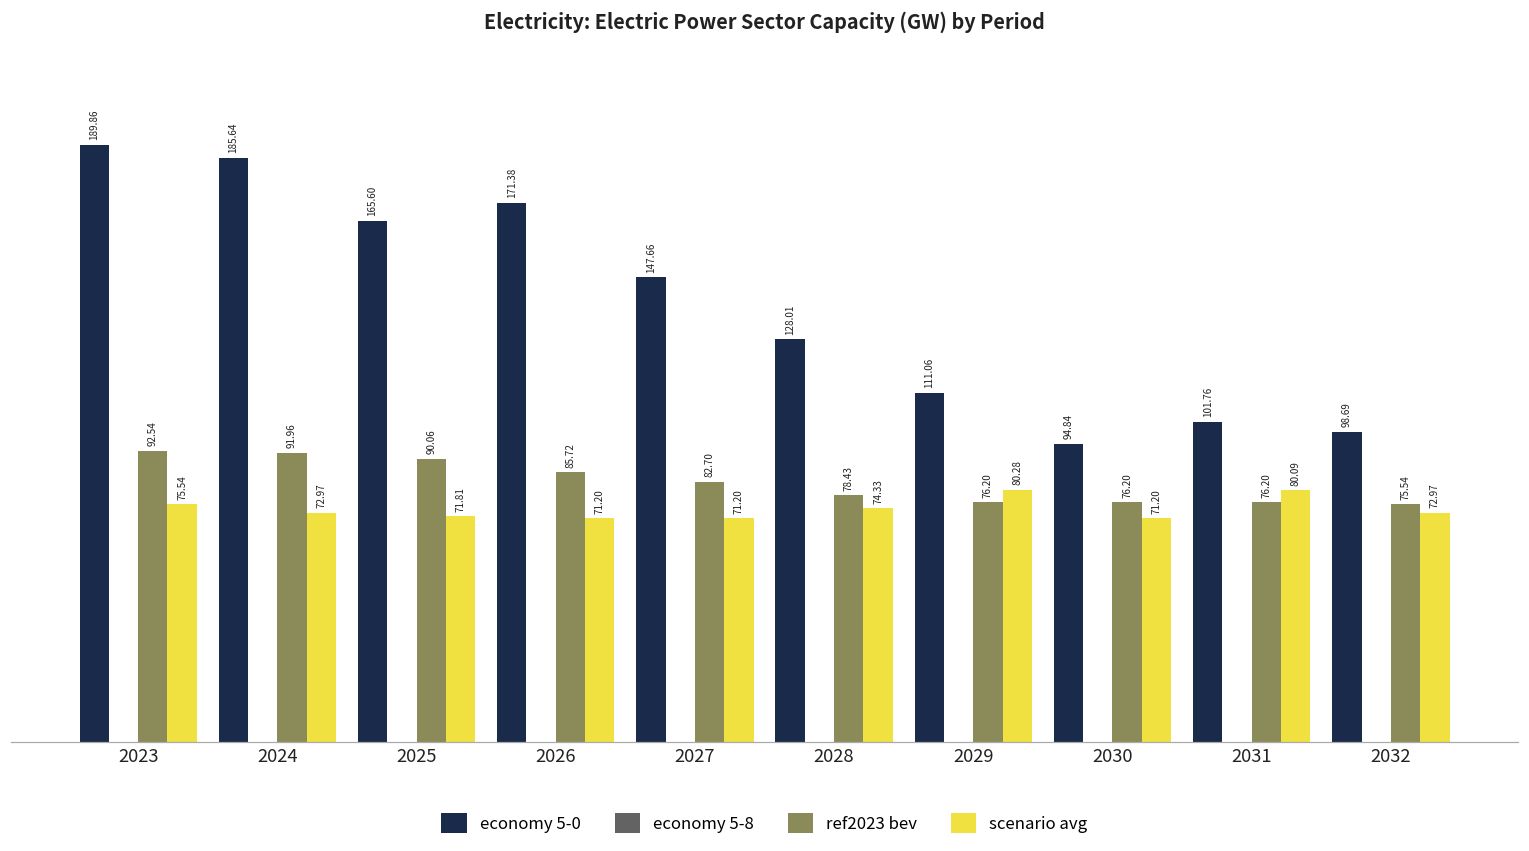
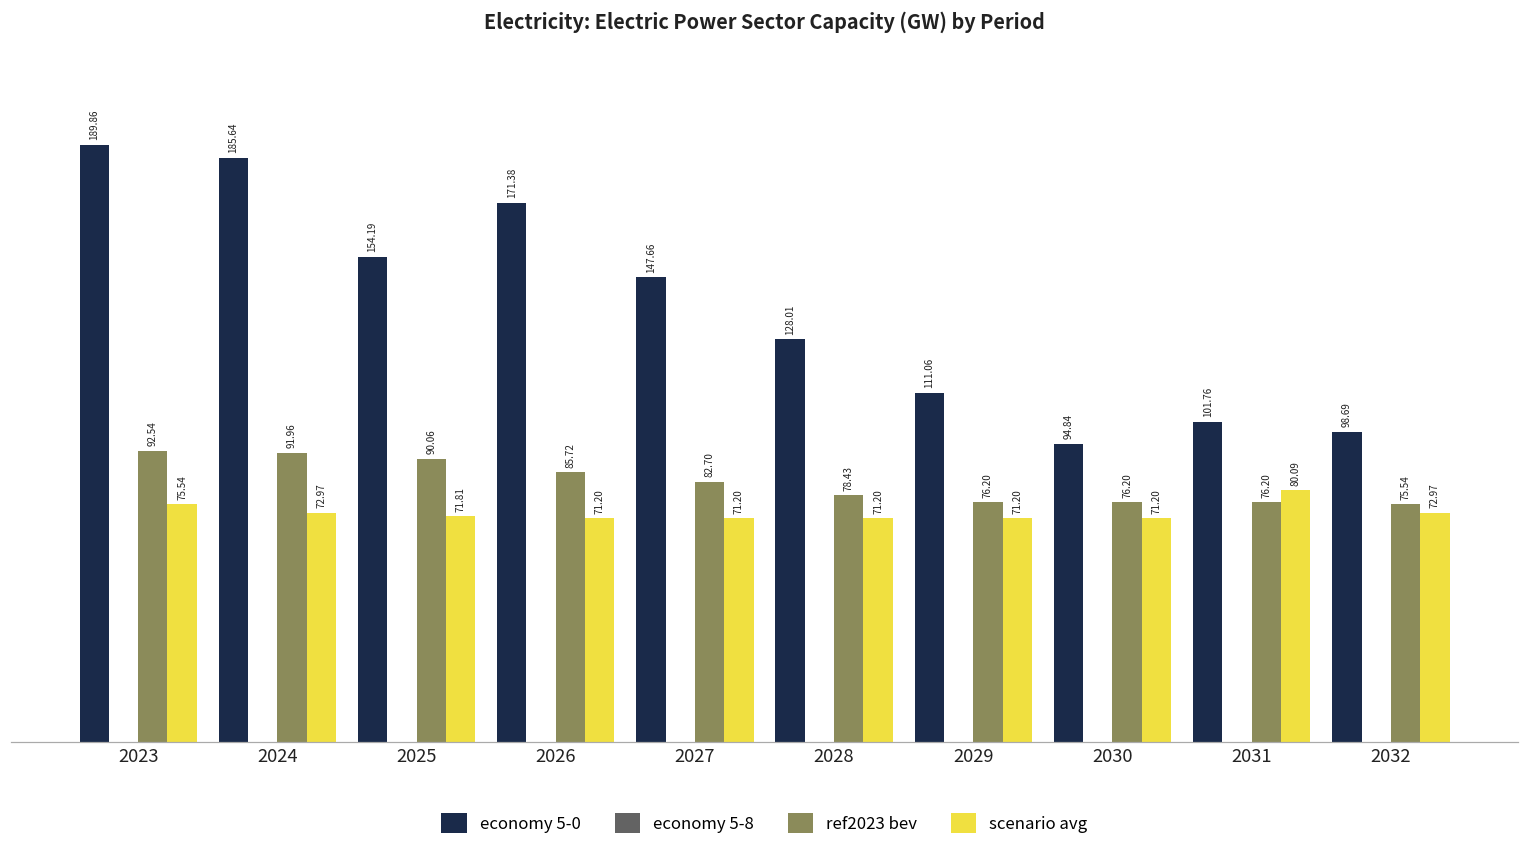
  {
    "economy 5-0": {
      "2023": 189.86,
      "2024": 185.64,
-     "2025": 165.60,
+     "2025": 154.19,
      "2026": 171.38,
      "2027": 147.66,
      "2028": 128.01,
      "2029": 111.06,
      "2030": 94.84,
      "2031": 101.76,
      "2032": 98.69
    },
    "scenario avg": {
      "2023": 75.54,
      "2024": 72.97,
      "2025": 71.81,
      "2026": 71.20,
      "2027": 71.20,
-     "2028": 74.33,
-     "2029": 80.28,
+     "2028": 71.20,
+     "2029": 71.20,
      "2030": 71.20,
      "2031": 80.09,
      "2032": 72.97
    }
  }
